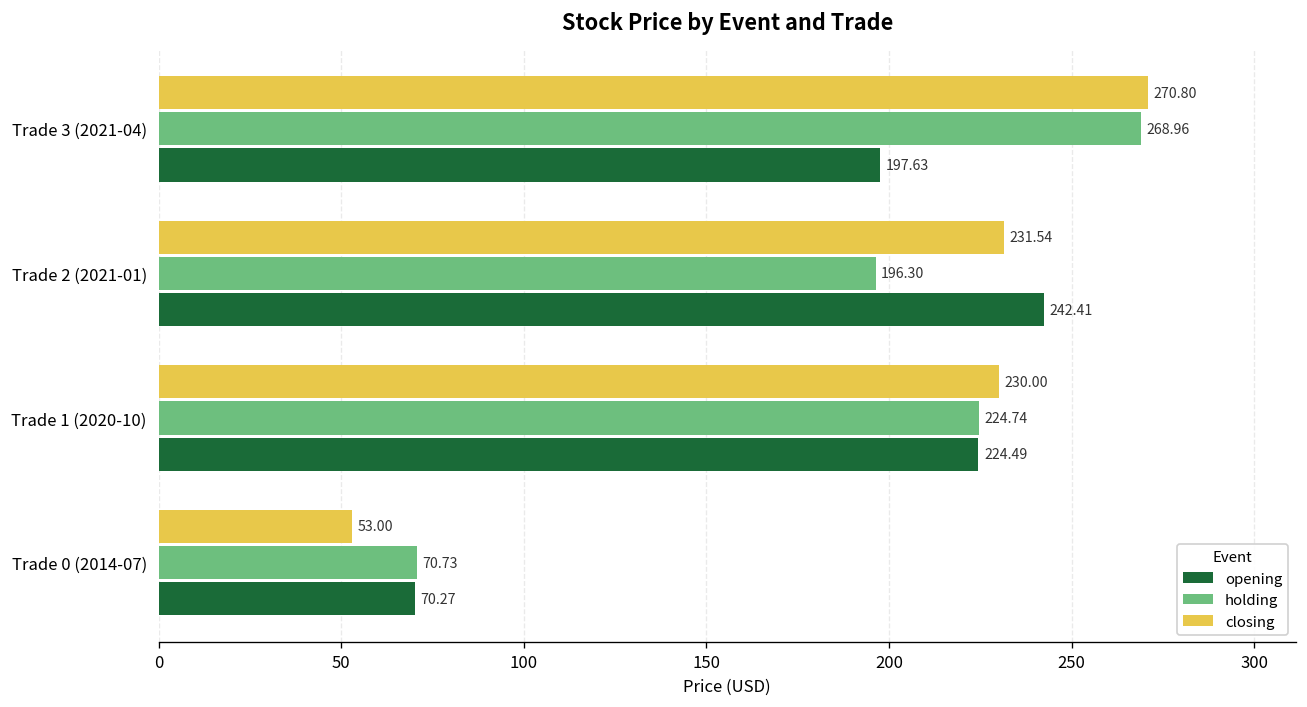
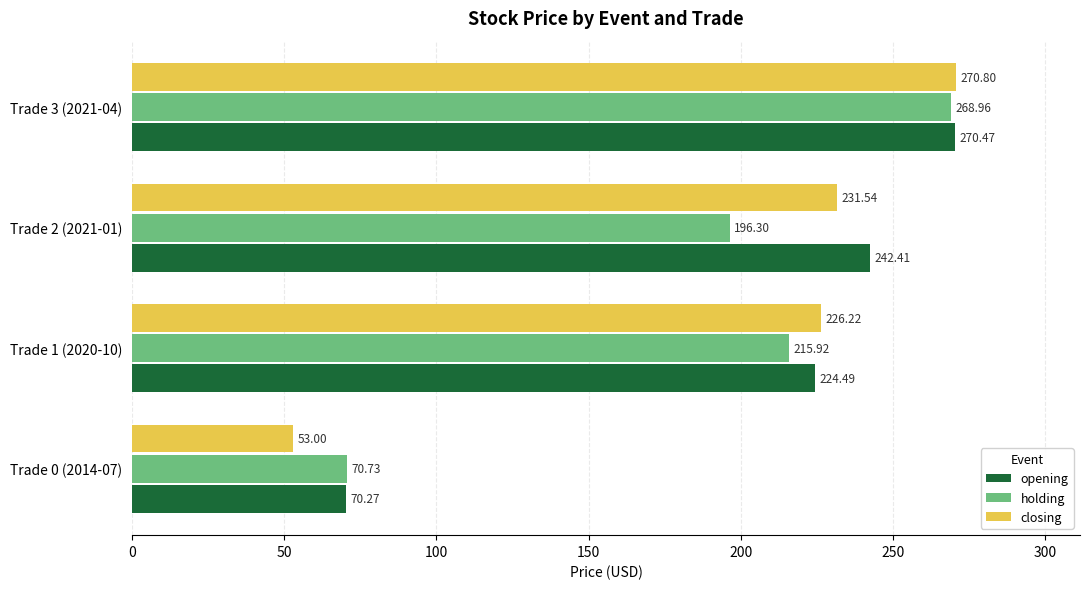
  {
    "opening": {
-     "Trade 3 (2021-04)": 197.63,
+     "Trade 3 (2021-04)": 270.47,
      "Trade 2 (2021-01)": 242.41,
      "Trade 1 (2020-10)": 224.49,
      "Trade 0 (2014-07)": 70.27
    },
    "holding": {
      "Trade 3 (2021-04)": 268.96,
      "Trade 2 (2021-01)": 196.30,
-     "Trade 1 (2020-10)": 224.74,
+     "Trade 1 (2020-10)": 215.92,
      "Trade 0 (2014-07)": 70.73
    },
    "closing": {
      "Trade 3 (2021-04)": 270.80,
      "Trade 2 (2021-01)": 231.54,
-     "Trade 1 (2020-10)": 230.00,
+     "Trade 1 (2020-10)": 226.22,
      "Trade 0 (2014-07)": 53.00
    }
  }
